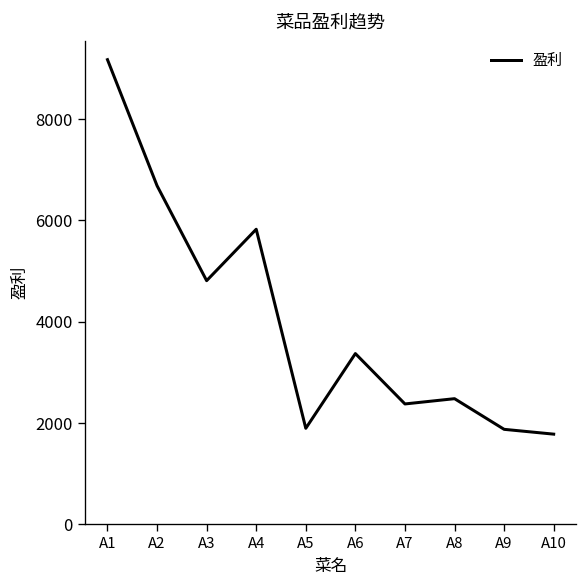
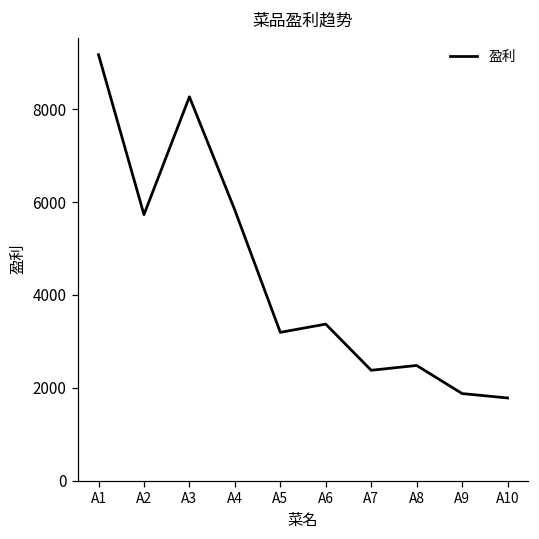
  {
    "A1": 9200,
-   "A2": 6700,
-   "A3": 4800,
+   "A2": 5700,
+   "A3": 8300,
    "A4": 5800,
-   "A5": 1900,
+   "A5": 3200,
    "A6": 3400,
    "A7": 2400,
    "A8": 2500,
    "A9": 1900,
    "A10": 1800
  }
